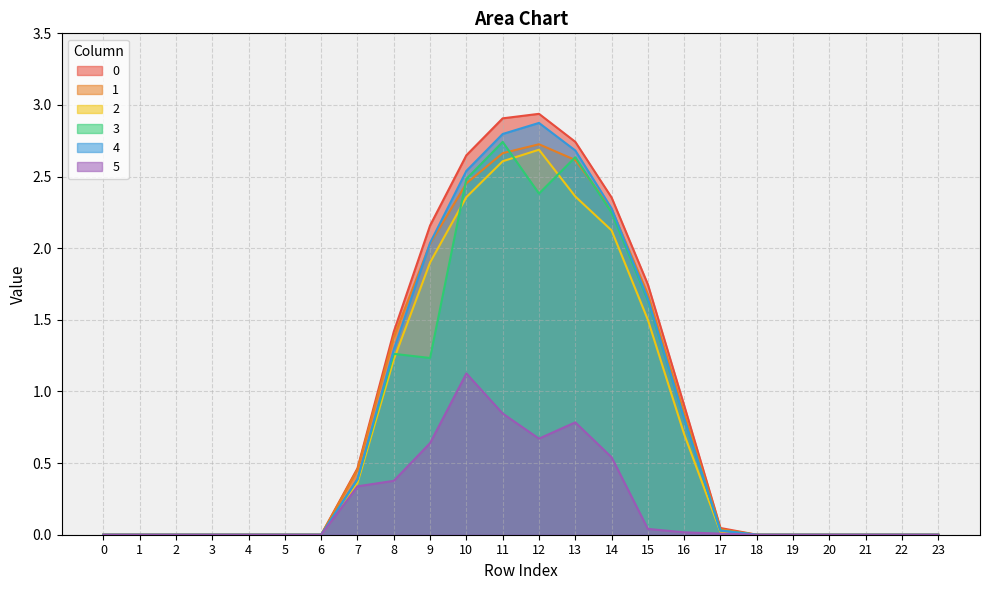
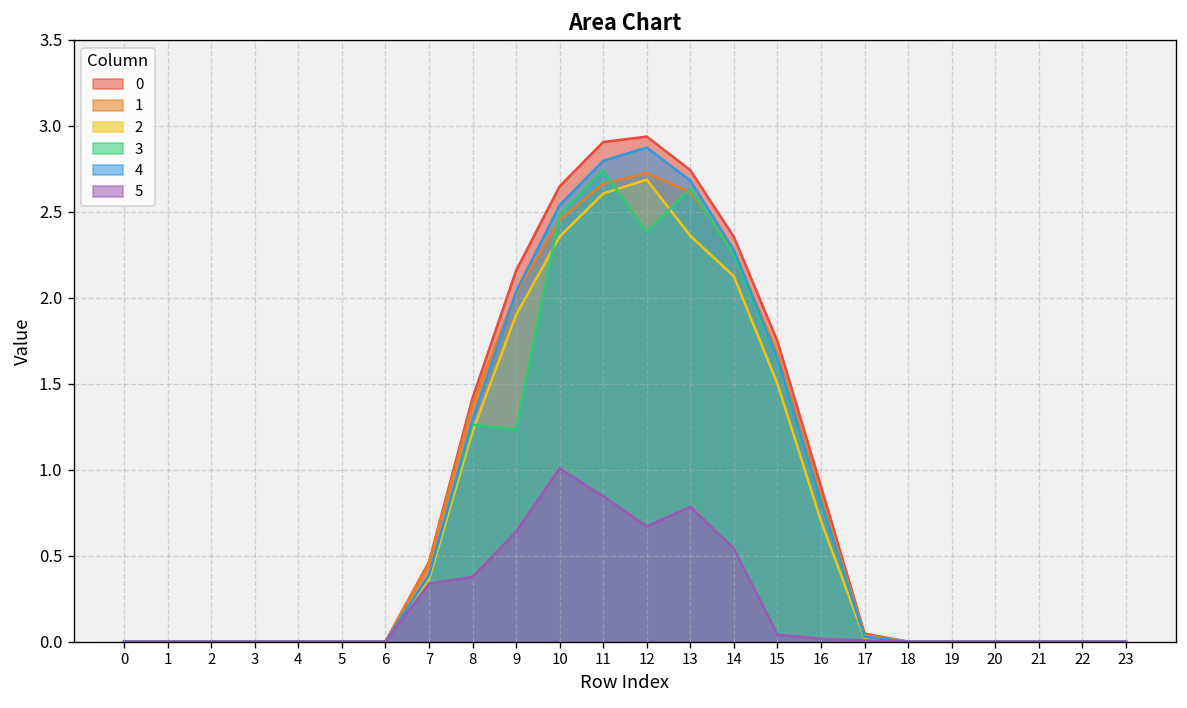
  {
    "2": {
      "7": 0.36,
      "8": 1.22,
      "9": 1.90,
      "10": 2.36,
      "11": 2.61,
      "12": 2.69,
      "13": 2.36,
      "14": 2.12,
      "15": 1.50,
      "16": 0.70
    },
    "3": {
      "8": 1.26,
      "9": 1.23,
      "10": 2.48,
      "11": 2.74,
      "12": 2.38,
      "13": 2.64,
      "14": 2.25
    },
    "4": {
      "8": 1.29,
      "10": 2.54,
      "11": 2.80,
      "12": 2.87,
      "13": 2.68
    },
    "5": {
      "7": 0.34,
      "8": 0.38,
      "9": 0.64,
-     "10": 1.13,
+     "10": 1.01,
      "11": 0.85,
      "12": 0.67,
      "13": 0.78,
      "14": 0.54,
      "15": 0.04,
      "16": 0.02
    }
  }
